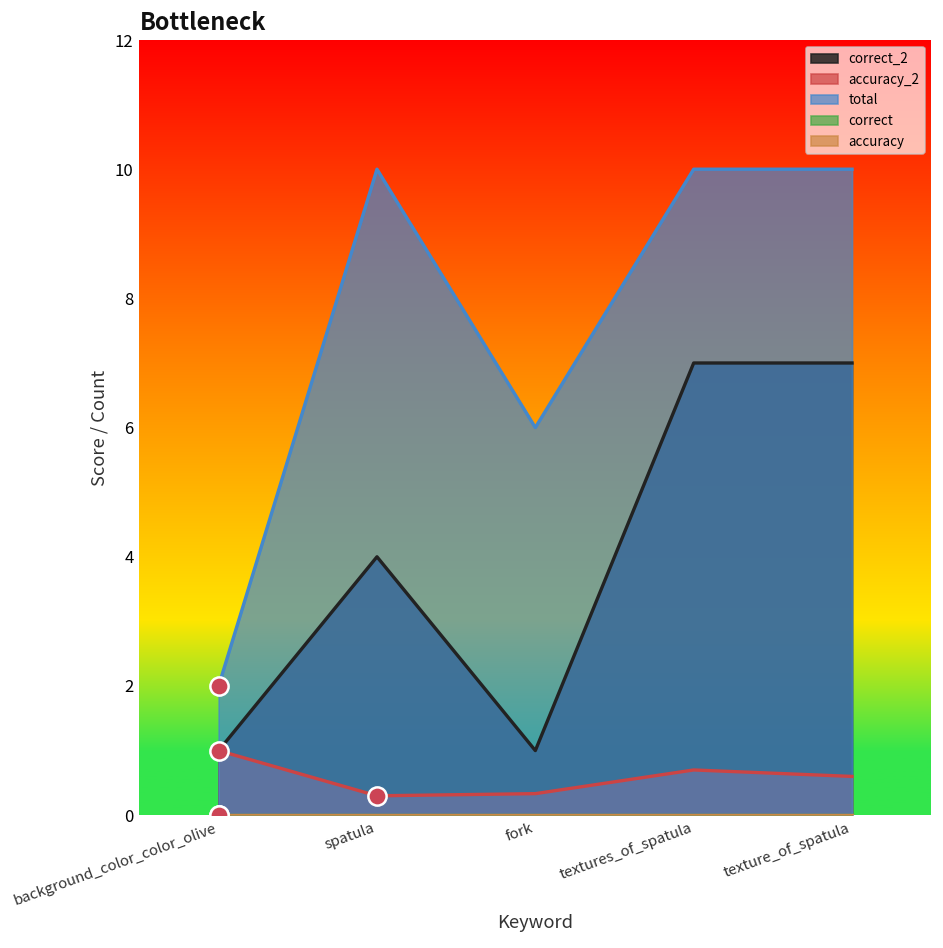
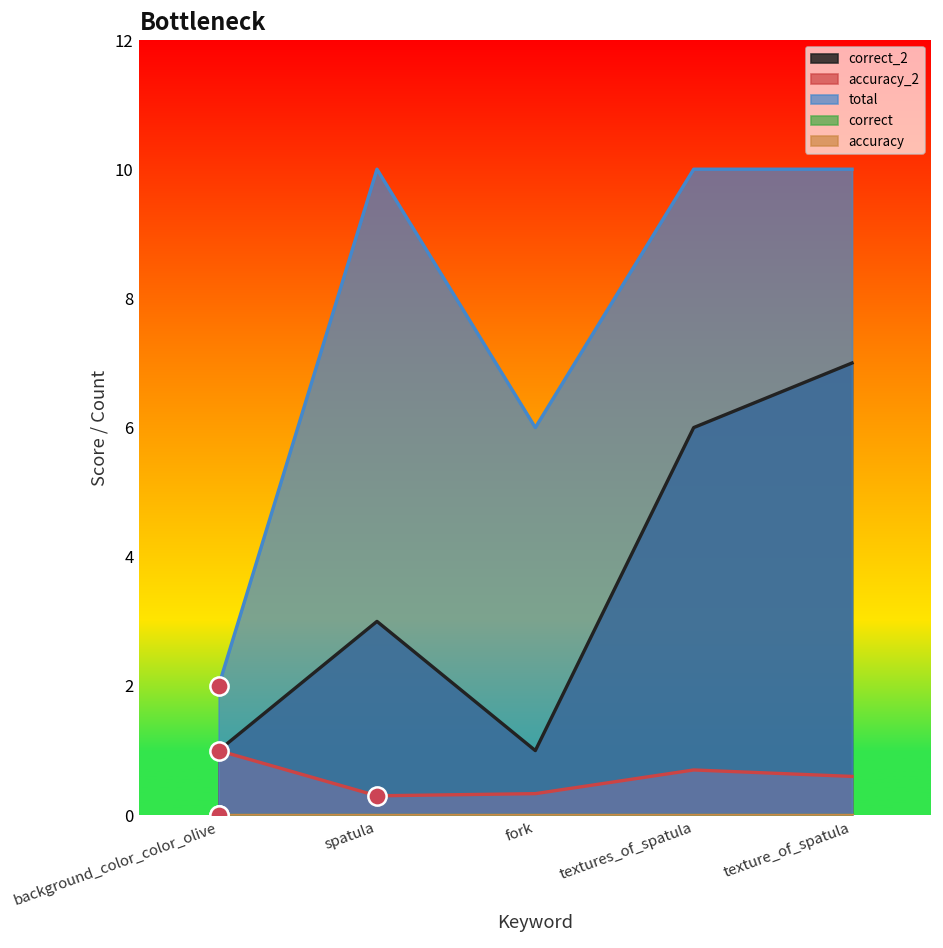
  {
    "correct_2": {
-     "spatula": 4,
+     "spatula": 3,
      "fork": 1,
-     "textures_of_spatula": 7,
+     "textures_of_spatula": 6,
      "texture_of_spatula": 7
    },
    "total": {
      "spatula": 10,
      "fork": 6,
      "textures_of_spatula": 10,
      "texture_of_spatula": 10
    },
    "accuracy": {
      "spatula": 0,
      "fork": 0,
      "textures_of_spatula": 0,
      "texture_of_spatula": 0
    }
  }
